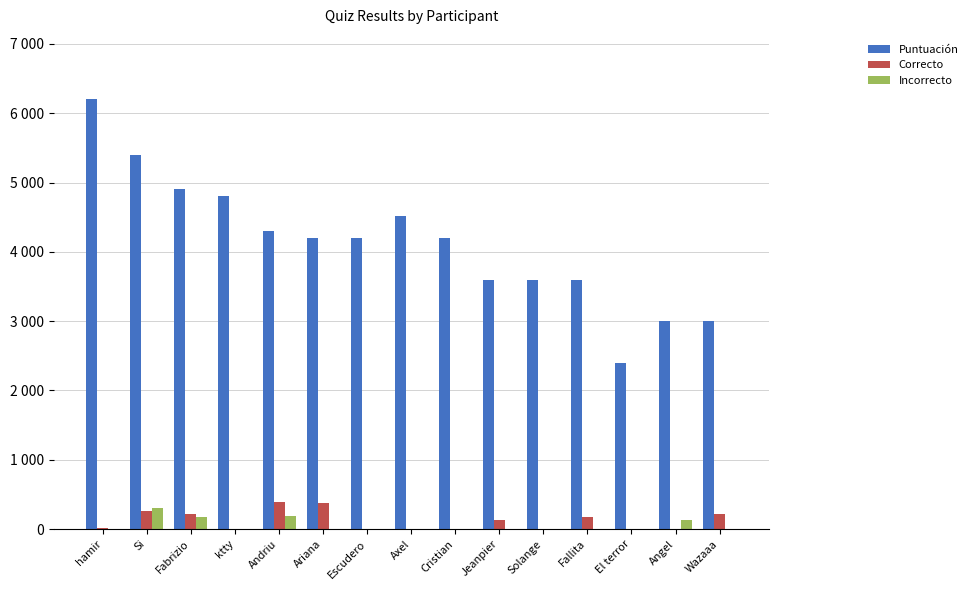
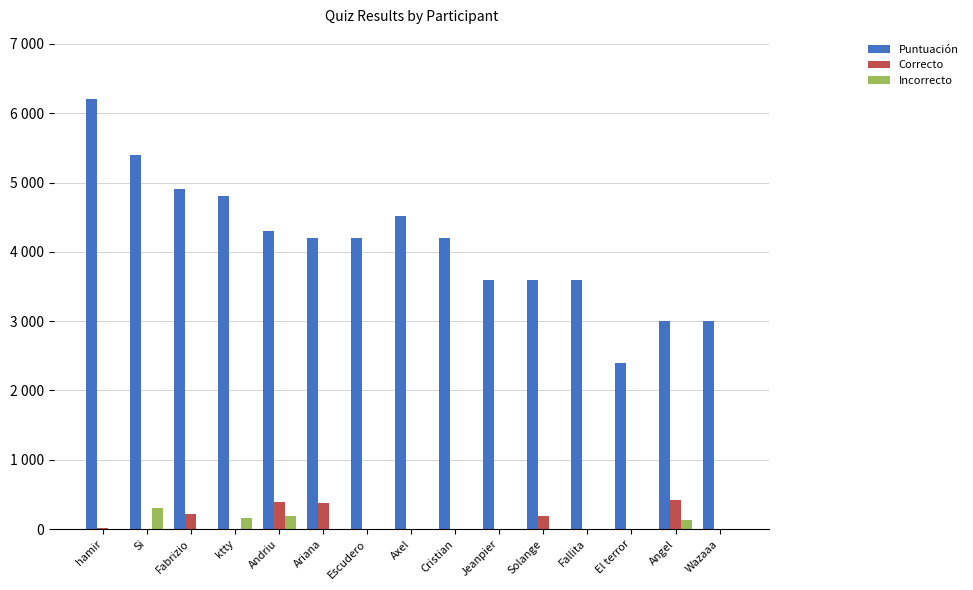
  {
    "Puntuación": {
      "hamir": 6200,
      "Si": 5400,
      "Fabrizio": 4900,
      "ktty": 4800,
      "Andriu": 4300,
      "Ariana": 4200,
      "Escudero": 4200,
      "Axel": 4500,
      "Cristian": 4200,
      "Jeanpier": 3600,
      "Solange": 3600,
      "Fallita": 3600,
      "El terror": 2400,
      "Angel": 3000,
      "Wazaaa": 3000
    },
    "Correcto": {
-     "Si": 300,
+     "Si": 0,
      "Fabrizio": 200,
      "Andriu": 400,
      "Ariana": 400,
-     "Jeanpier": 100,
-     "Solange": 0,
-     "Fallita": 200,
-     "Angel": 0,
-     "Wazaaa": 200
+     "Jeanpier": 0,
+     "Solange": 200,
+     "Fallita": 0,
+     "Angel": 400,
+     "Wazaaa": 0
    },
    "Incorrecto": {
      "Si": 300,
-     "Fabrizio": 200,
-     "ktty": 0,
+     "Fabrizio": 0,
+     "ktty": 200,
      "Andriu": 200,
      "Angel": 100
    }
  }
